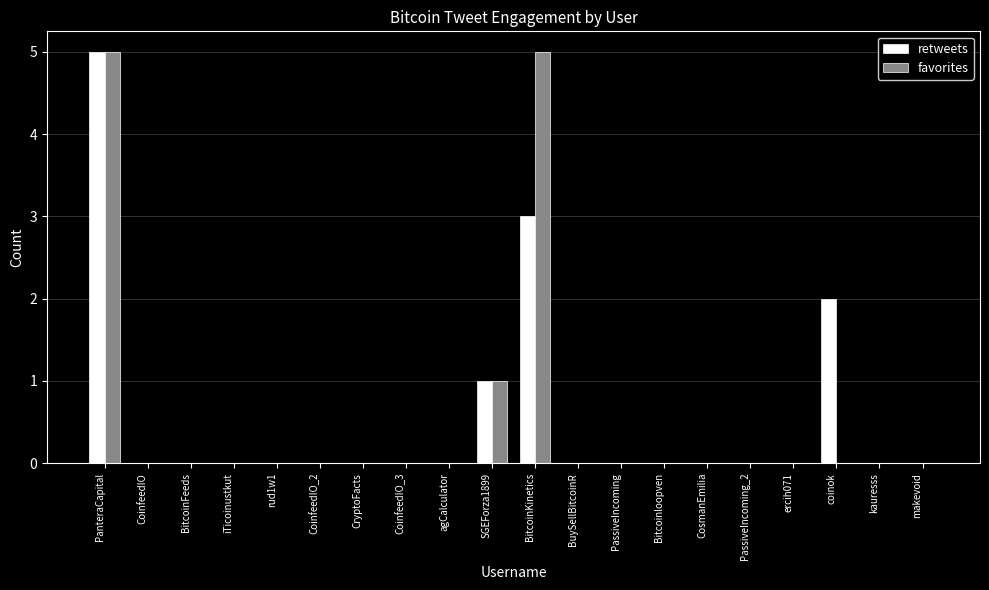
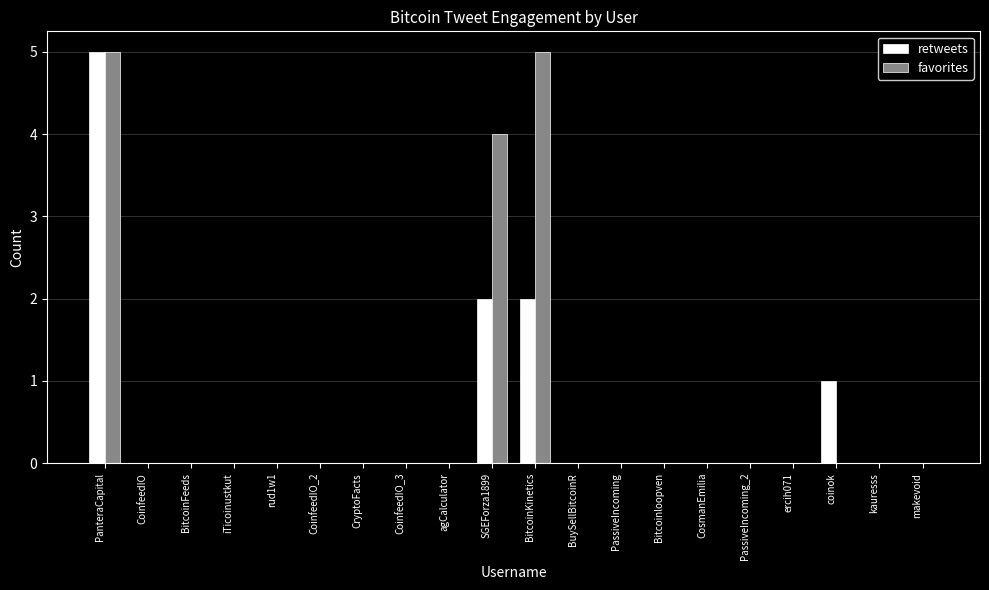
  {
    "retweets": {
      "PanteraCapital": 5,
      "CoinfeedIO": 0,
      "BitcoinFeeds": 0,
      "iTicoinustkut": 0,
      "rud1w1": 0,
      "CoinfeedIO_2": 0,
      "CryptoFacts": 0,
      "CoinfeedIO_3": 0,
      "agCalculator": 0,
-     "SGEForza1899": 1,
-     "BitcoinKinetics": 3,
+     "SGEForza1899": 2,
+     "BitcoinKinetics": 2,
      "BuySellBitcoinR": 0,
      "PassiveIncoming": 0,
      "Bitcoinloopven": 0,
      "CosmanEmilia": 0,
      "PassiveIncoming_2": 0,
      "ercih071": 0,
-     "coinok": 2,
+     "coinok": 1,
      "kauresss": 0,
      "makevoid": 0
    },
    "favorites": {
      "PanteraCapital": 5,
      "CoinfeedIO": 0,
      "BitcoinFeeds": 0,
      "iTicoinustkut": 0,
      "rud1w1": 0,
      "CoinfeedIO_2": 0,
      "CryptoFacts": 0,
      "CoinfeedIO_3": 0,
      "agCalculator": 0,
-     "SGEForza1899": 1,
+     "SGEForza1899": 4,
      "BitcoinKinetics": 5,
      "BuySellBitcoinR": 0,
      "PassiveIncoming": 0,
      "Bitcoinloopven": 0,
      "CosmanEmilia": 0,
      "PassiveIncoming_2": 0,
      "ercih071": 0,
      "coinok": 0,
      "kauresss": 0,
      "makevoid": 0
    }
  }
